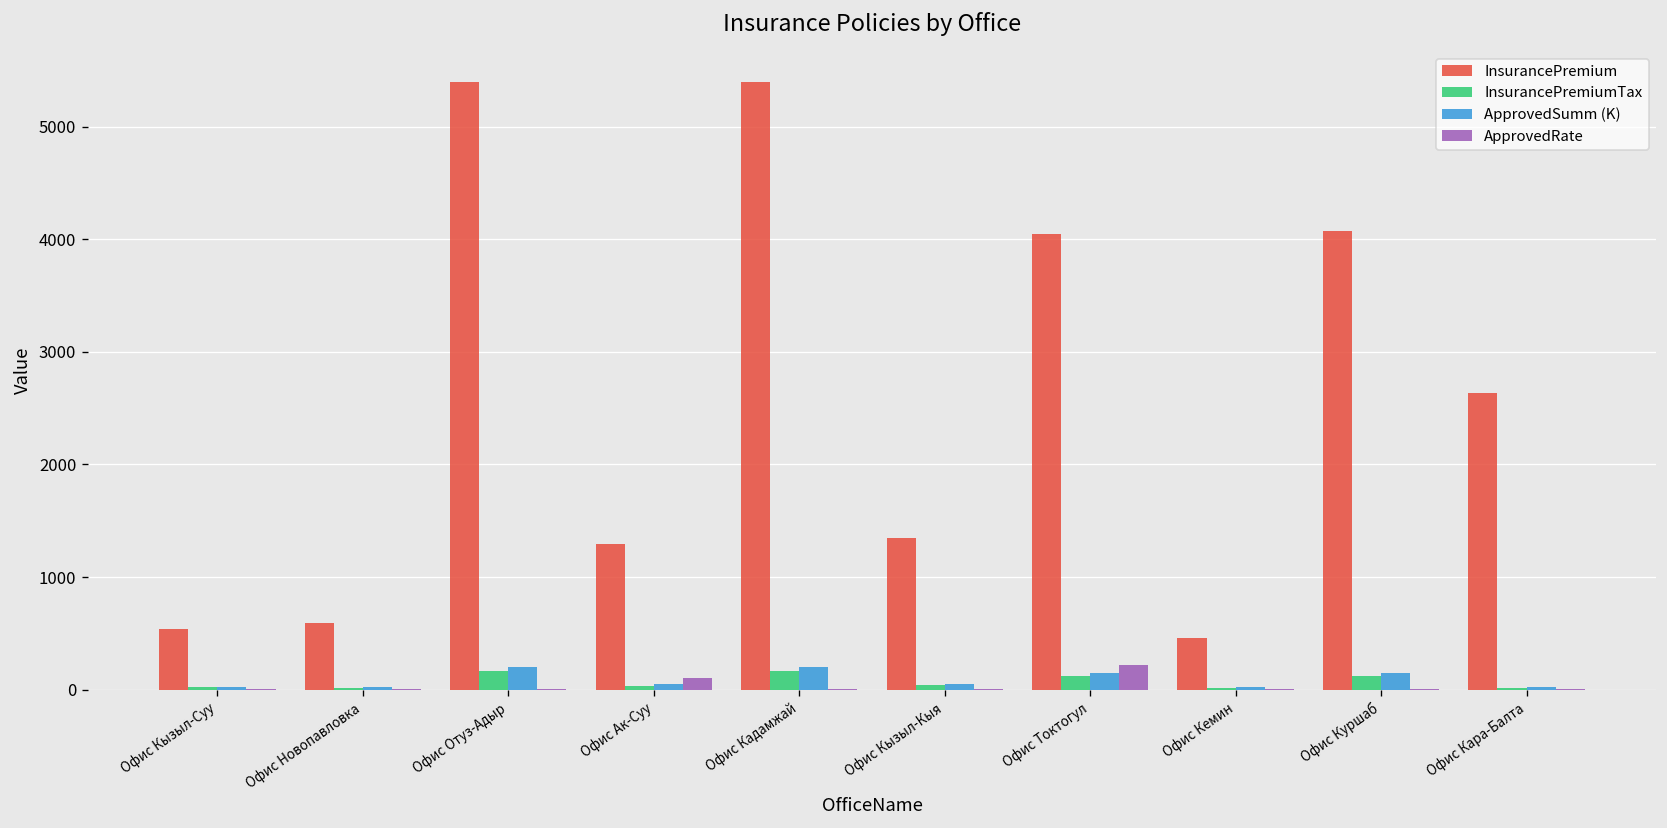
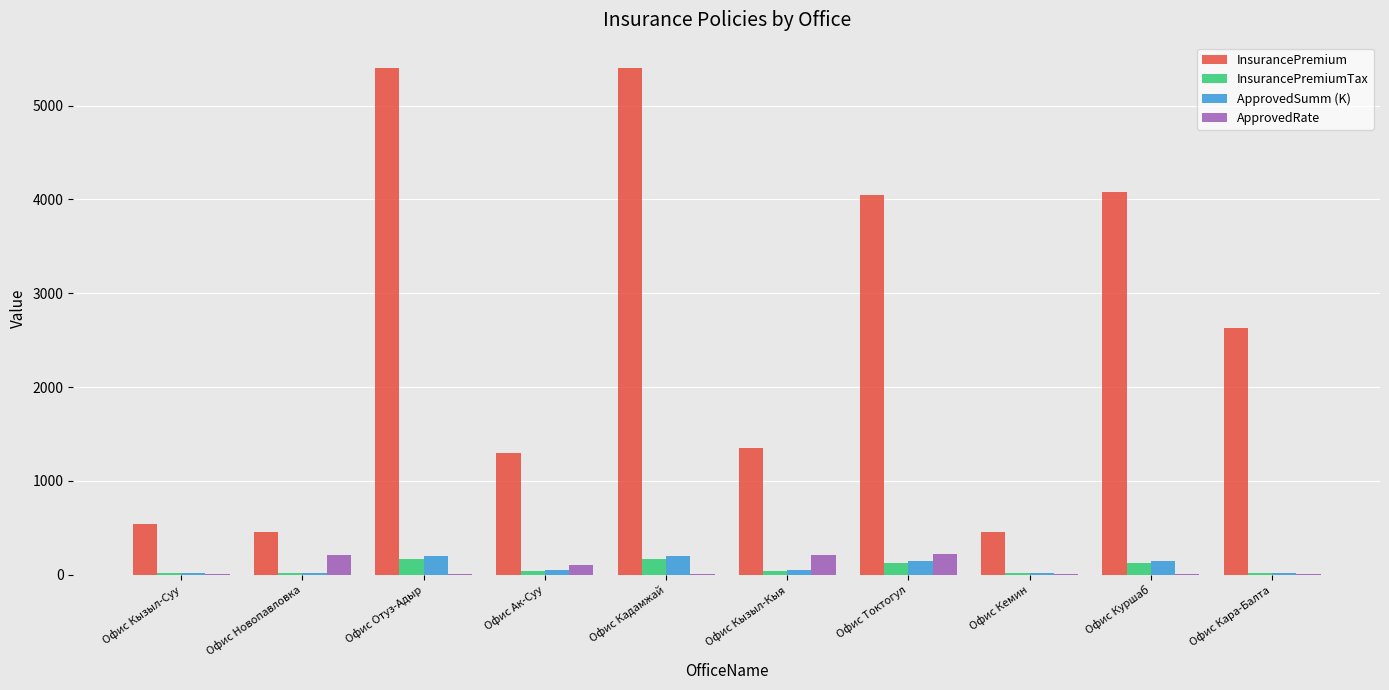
  {
    "InsurancePremium": {
      "Офис Кызыл-Суу": 500,
-     "Офис Новопавловка": 600,
+     "Офис Новопавловка": 500,
      "Офис Отуз-Адыр": 5400,
      "Офис Ак-Суу": 1300,
      "Офис Кадамжай": 5400,
      "Офис Кызыл-Кыя": 1400,
      "Офис Токтогул": 4100,
      "Офис Кемин": 500,
      "Офис Куршаб": 4100,
      "Офис Кара-Балта": 2600
    },
    "InsurancePremiumTax": {
      "Офис Отуз-Адыр": 200,
      "Офис Ак-Суу": 0,
      "Офис Кадамжай": 200,
      "Офис Кызыл-Кыя": 0,
      "Офис Токтогул": 100,
      "Офис Куршаб": 100
    },
    "ApprovedSumm (K)": {
      "Офис Отуз-Адыр": 200,
      "Офис Ак-Суу": 100,
      "Офис Кадамжай": 200,
      "Офис Кызыл-Кыя": 100,
      "Офис Токтогул": 200,
      "Офис Куршаб": 200
    },
    "ApprovedRate": {
-     "Офис Новопавловка": 0,
+     "Офис Новопавловка": 200,
      "Офис Ак-Суу": 100,
-     "Офис Кызыл-Кыя": 0,
+     "Офис Кызыл-Кыя": 200,
      "Офис Токтогул": 200
    }
  }
